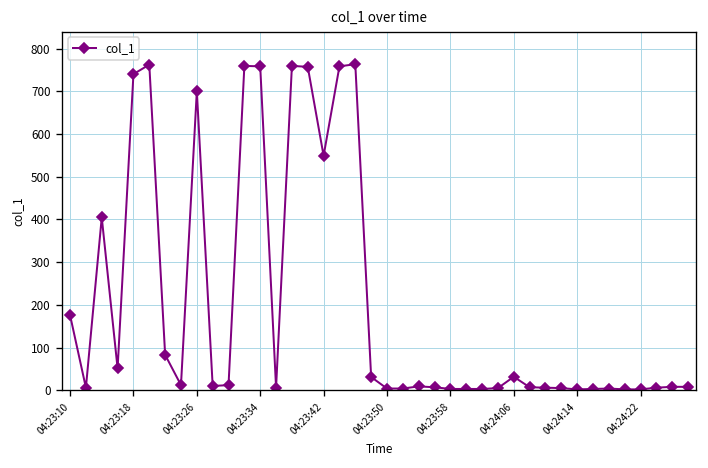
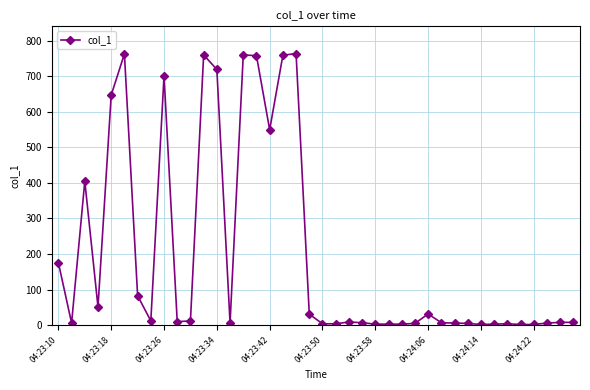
  {
    "04:23:10": 180,
-   "04:23:18": 740,
+   "04:23:18": 650,
    "04:23:26": 700,
-   "04:23:34": 760,
+   "04:23:34": 720,
    "04:23:42": 550,
    "04:23:50": 0,
    "04:23:58": 0,
    "04:24:06": 30,
    "04:24:14": 0,
    "04:24:22": 0
  }
